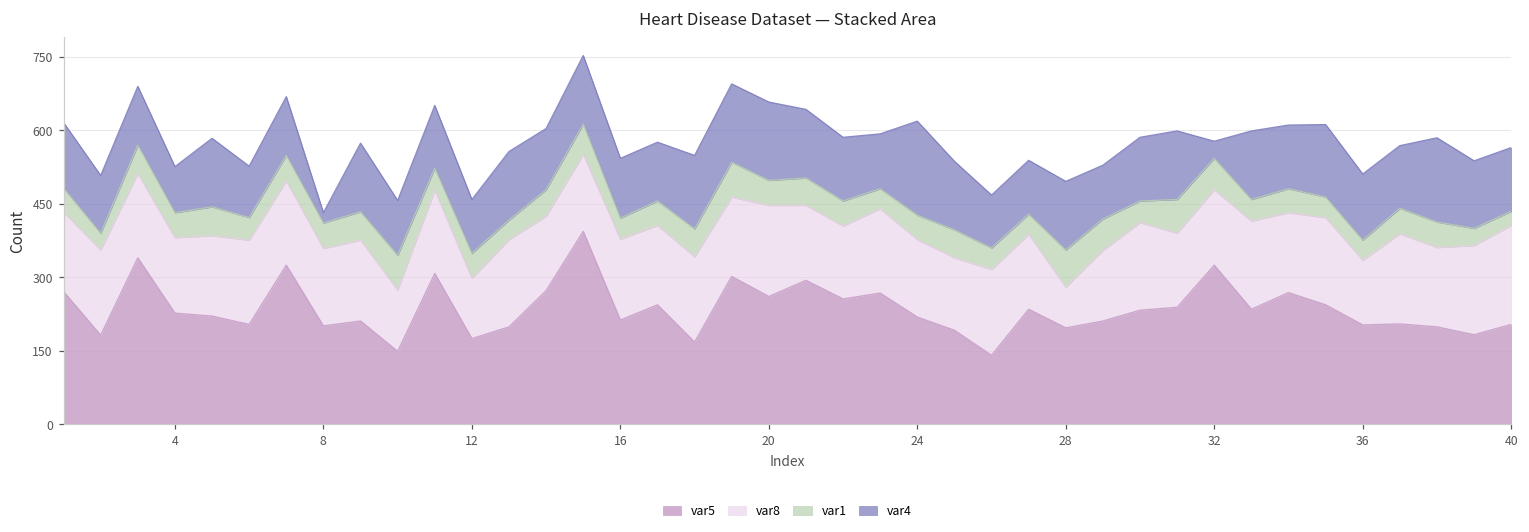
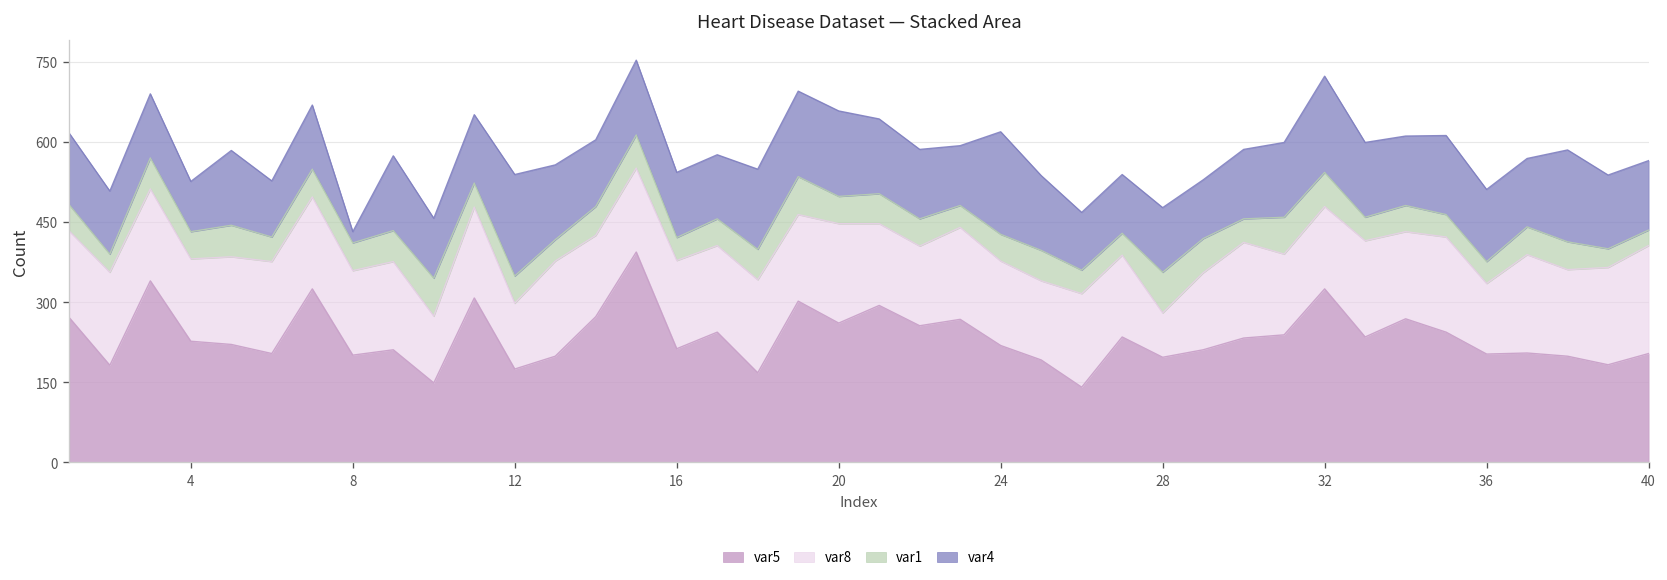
  {
    "var8": {
      "4": 150,
      "8": 160,
      "12": 120,
      "16": 170,
      "20": 190,
      "24": 160,
      "28": 80,
      "32": 150,
      "36": 130,
      "40": 200
    },
    "var4": {
      "4": 90,
      "8": 20,
-     "12": 110,
+     "12": 190,
      "16": 120,
      "20": 160,
      "24": 190,
-     "28": 140,
-     "32": 40,
+     "28": 120,
+     "32": 180,
      "36": 140,
      "40": 130
    }
  }
